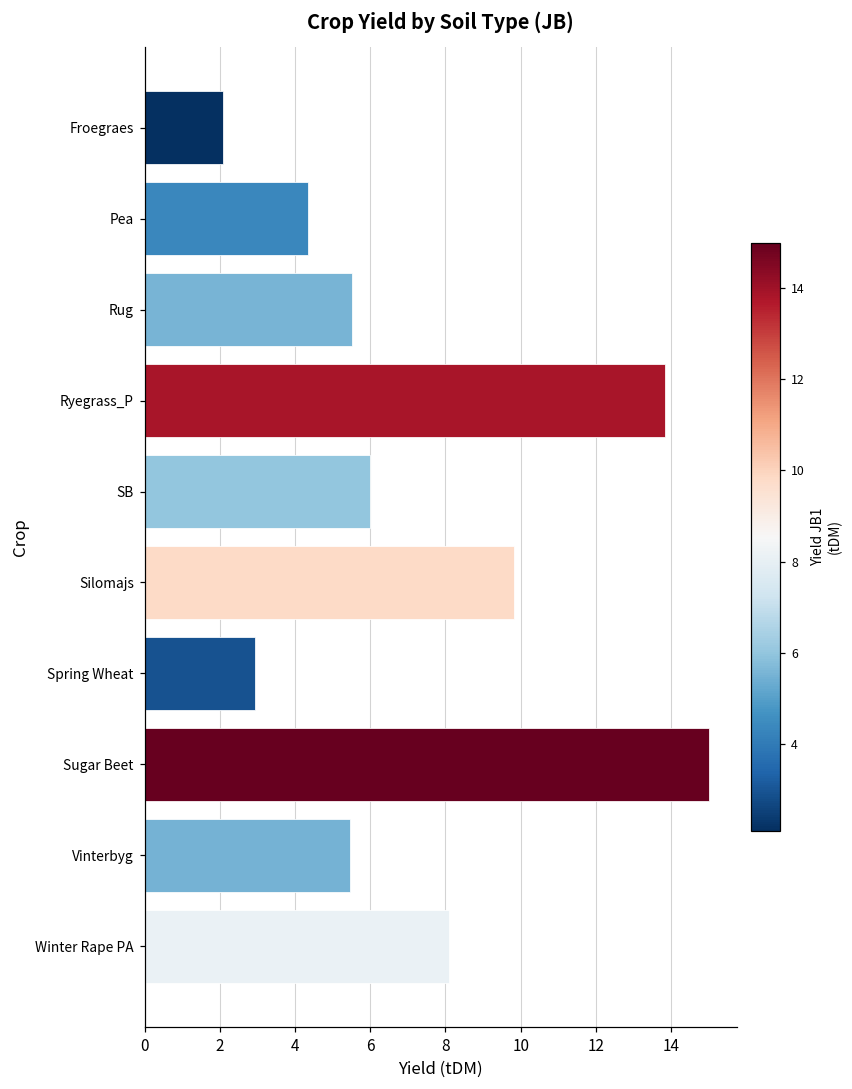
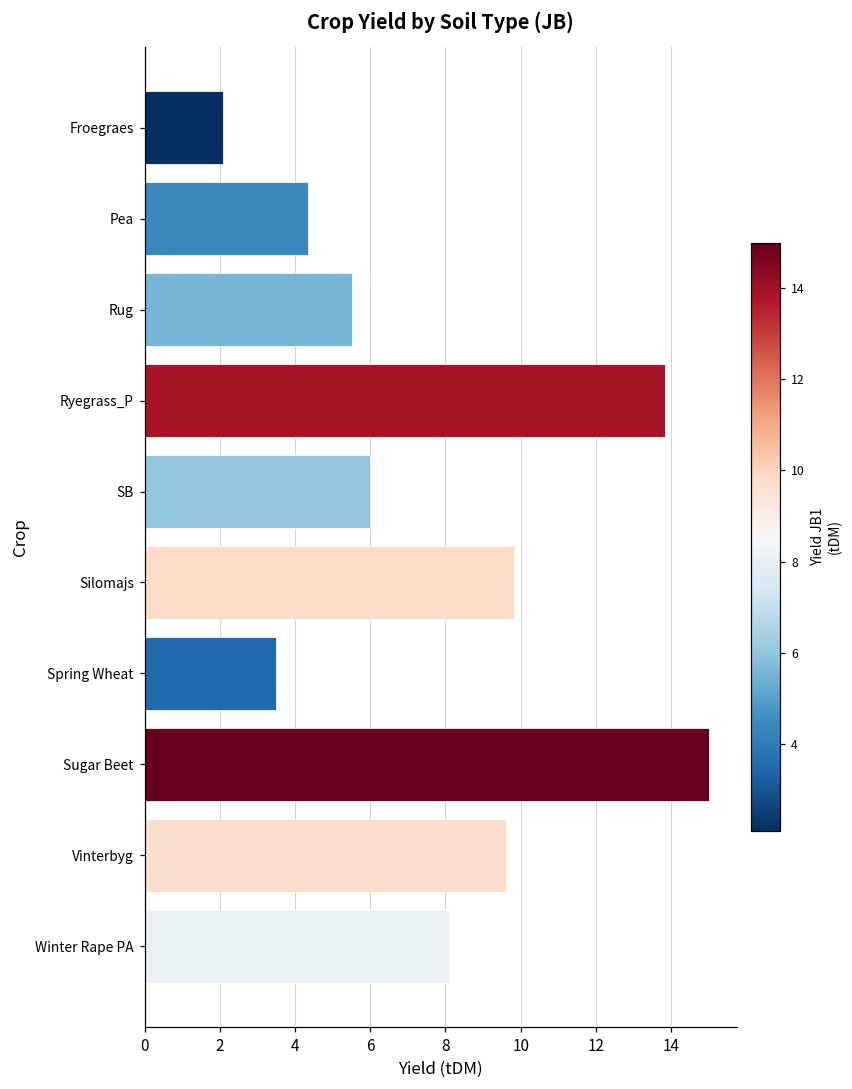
  {
    "Froegraes": 2.1,
    "Pea": 4.3,
    "Rug": 5.5,
    "Ryegrass_P": 13.8,
    "SB": 6.0,
    "Silomajs": 9.8,
-   "Spring Wheat": 2.9,
+   "Spring Wheat": 3.5,
    "Sugar Beet": 15.0,
-   "Vinterbyg": 5.5,
+   "Vinterbyg": 9.6,
    "Winter Rape PA": 8.1
  }
